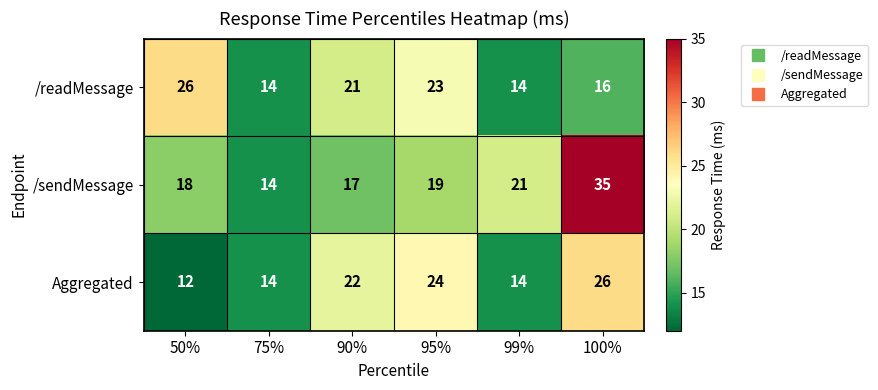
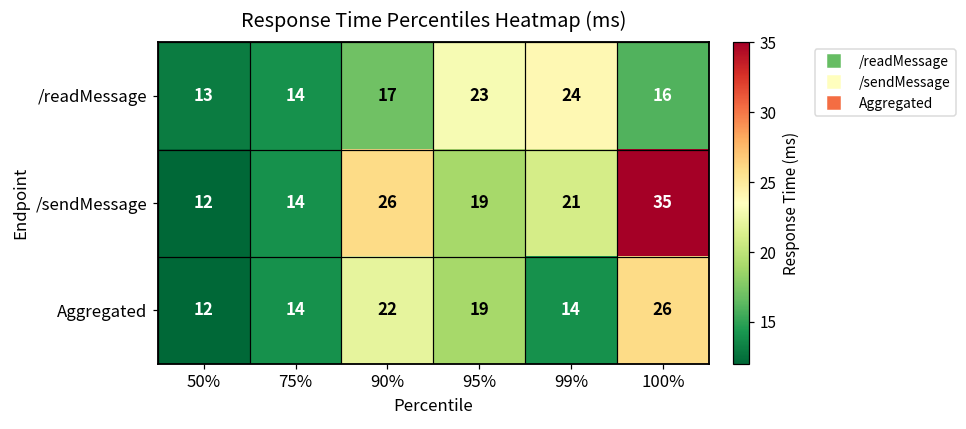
  {
    "/readMessage": {
-     "50%": 26,
+     "50%": 13,
      "75%": 14,
-     "90%": 21,
+     "90%": 17,
      "95%": 23,
-     "99%": 14,
+     "99%": 24,
      "100%": 16
    },
    "/sendMessage": {
-     "50%": 18,
+     "50%": 12,
      "75%": 14,
-     "90%": 17,
+     "90%": 26,
      "95%": 19,
      "99%": 21,
      "100%": 35
    },
    "Aggregated": {
      "50%": 12,
      "75%": 14,
      "90%": 22,
-     "95%": 24,
+     "95%": 19,
      "99%": 14,
      "100%": 26
    }
  }
